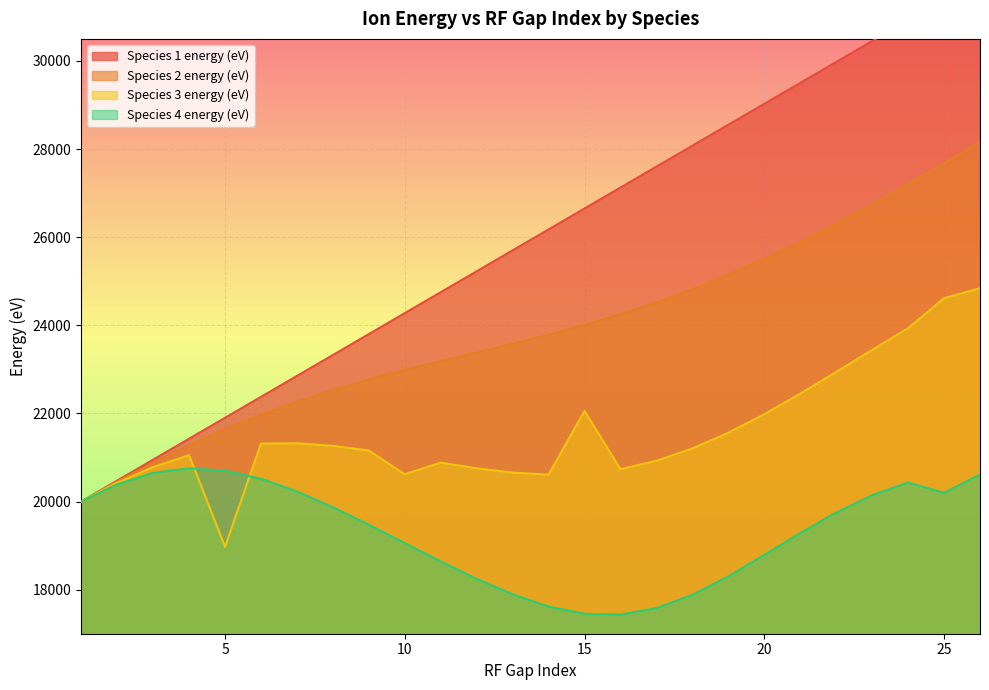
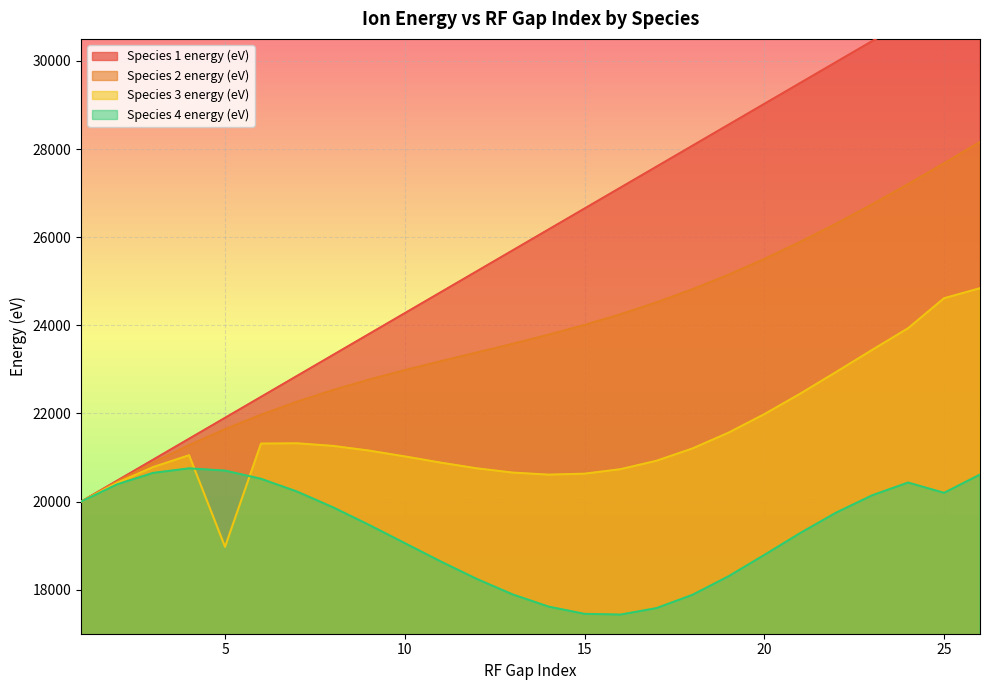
  {
    "Species 3 energy (eV)": {
      "5": 19000,
-     "10": 20600,
-     "15": 22100,
+     "10": 21000,
+     "15": 20600,
      "20": 22000,
      "25": 24600
    },
    "Species 4 energy (eV)": {
      "5": 20700,
      "10": 19100,
      "15": 17500,
      "20": 18800,
      "25": 20200
    }
  }
